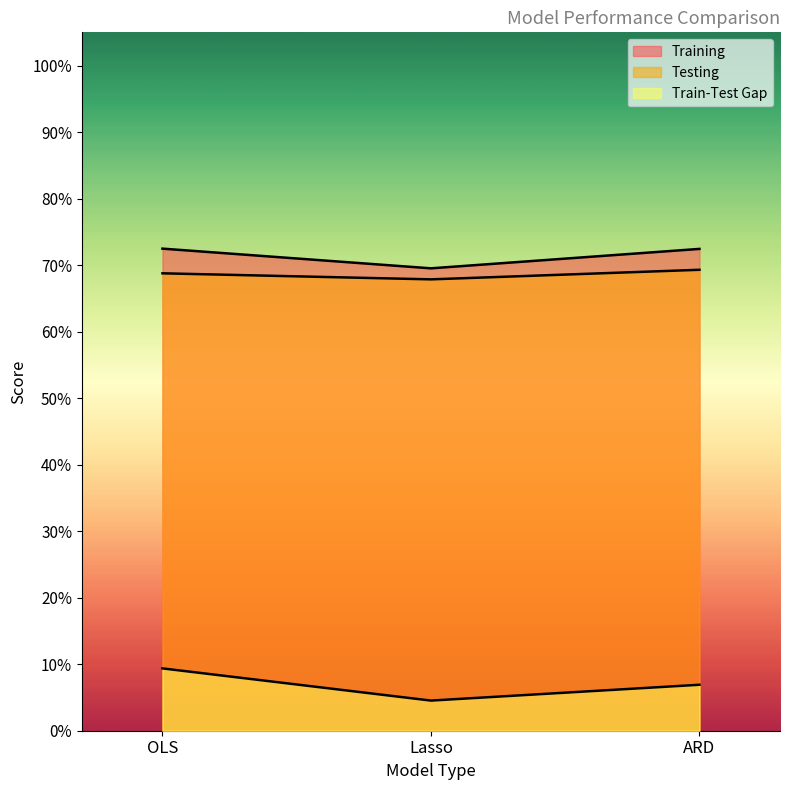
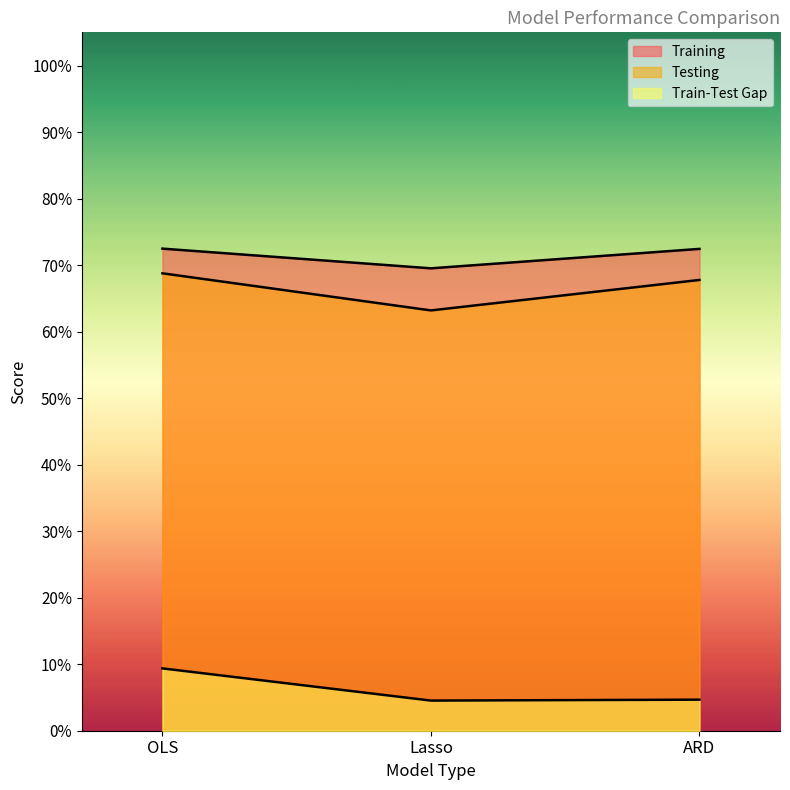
  {
    "Training": {
      "OLS": "72%",
      "Lasso": "70%",
      "ARD": "72%"
    },
    "Testing": {
      "OLS": "69%",
-     "Lasso": "68%",
-     "ARD": "69%"
+     "Lasso": "63%",
+     "ARD": "68%"
    },
    "Train-Test Gap": {
      "OLS": "9%",
      "Lasso": "5%",
-     "ARD": "7%"
+     "ARD": "5%"
    }
  }
